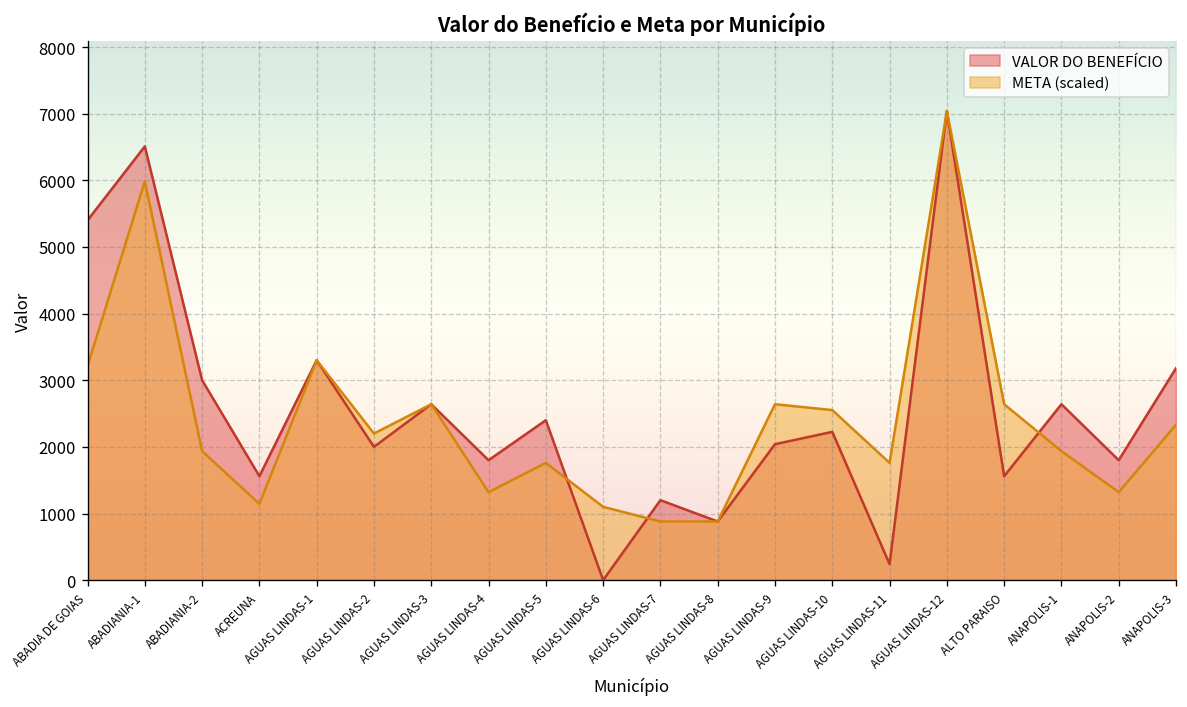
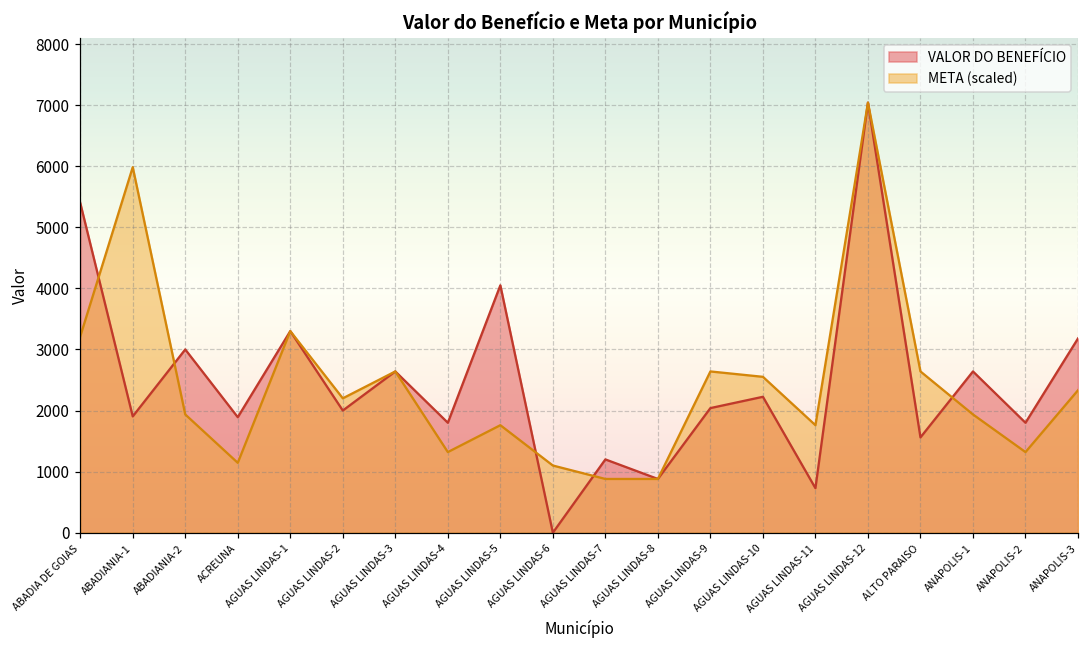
  {
    "VALOR DO BENEFÍCIO": {
      "ABADIA DE GOIAS": 5400,
-     "ABADIANIA-1": 6500,
+     "ABADIANIA-1": 1900,
      "ABADIANIA-2": 3000,
-     "ACREUNA": 1600,
+     "ACREUNA": 1900,
      "AGUAS LINDAS-2": 2000,
      "AGUAS LINDAS-4": 1800,
-     "AGUAS LINDAS-5": 2400,
+     "AGUAS LINDAS-5": 4100,
      "AGUAS LINDAS-6": 0,
      "AGUAS LINDAS-7": 1200,
      "AGUAS LINDAS-9": 2000,
      "AGUAS LINDAS-10": 2200,
-     "AGUAS LINDAS-11": 200,
+     "AGUAS LINDAS-11": 700,
      "ALTO PARAISO": 1600,
      "ANAPOLIS-1": 2600,
      "ANAPOLIS-2": 1800,
      "ANAPOLIS-3": 3200
    },
    "META (scaled)": {
      "ABADIA DE GOIAS": 3200,
      "ABADIANIA-1": 6000,
      "ABADIANIA-2": 1900,
      "ACREUNA": 1100,
      "AGUAS LINDAS-2": 2200,
      "AGUAS LINDAS-4": 1300,
      "AGUAS LINDAS-5": 1800,
      "AGUAS LINDAS-6": 1100,
      "AGUAS LINDAS-7": 900,
      "AGUAS LINDAS-9": 2600,
      "AGUAS LINDAS-10": 2600,
      "AGUAS LINDAS-11": 1800,
      "ALTO PARAISO": 2600,
      "ANAPOLIS-1": 1900,
      "ANAPOLIS-2": 1300,
      "ANAPOLIS-3": 2300
    }
  }
